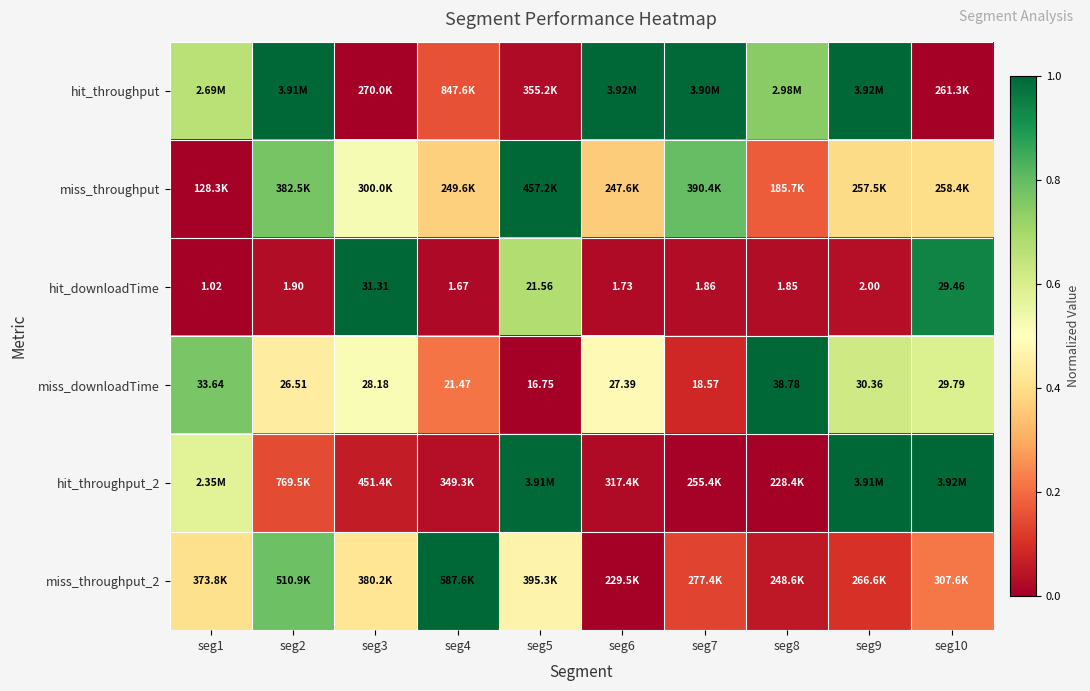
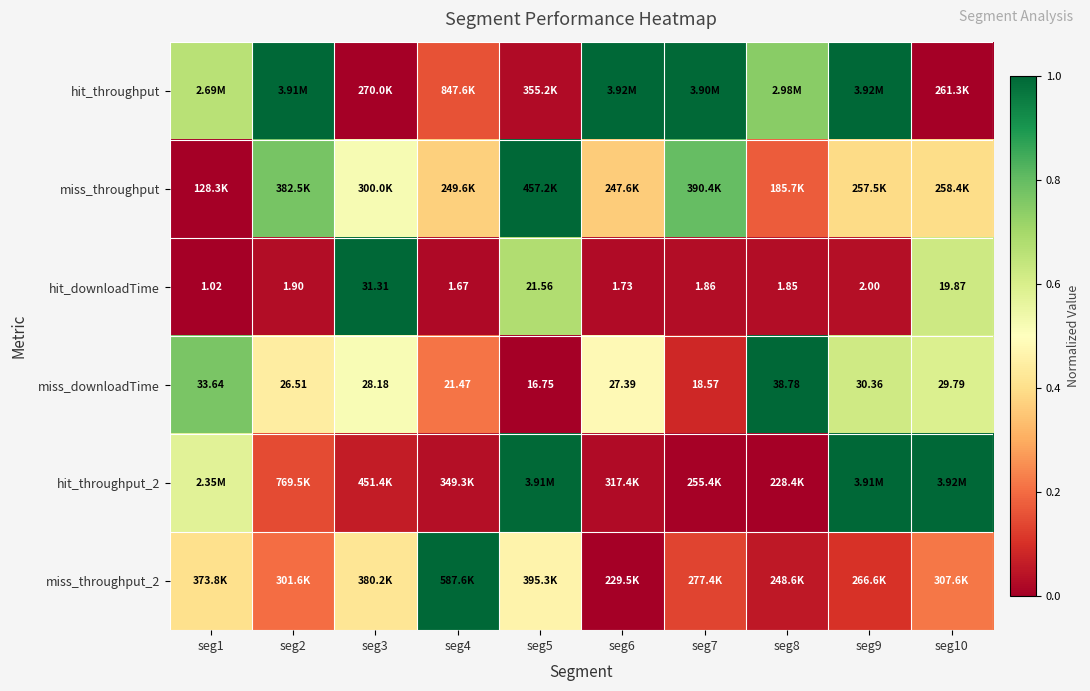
  {
    "hit_throughput": {
      "seg1": "2.69M",
      "seg2": "3.91M",
      "seg3": "270.0K",
      "seg4": "847.6K",
      "seg5": "355.2K",
      "seg6": "3.92M",
      "seg7": "3.90M",
      "seg8": "2.98M",
      "seg9": "3.92M",
      "seg10": "261.3K"
    },
    "miss_throughput": {
      "seg1": "128.3K",
      "seg2": "382.5K",
      "seg3": "300.0K",
      "seg4": "249.6K",
      "seg5": "457.2K",
      "seg6": "247.6K",
      "seg7": "390.4K",
      "seg8": "185.7K",
      "seg9": "257.5K",
      "seg10": "258.4K"
    },
    "hit_downloadTime": {
      "seg1": "1.02",
      "seg2": "1.90",
      "seg3": "31.31",
      "seg4": "1.67",
      "seg5": "21.56",
      "seg6": "1.73",
      "seg7": "1.86",
      "seg8": "1.85",
      "seg9": "2.00",
-     "seg10": "29.46"
+     "seg10": "19.87"
    },
    "miss_downloadTime": {
      "seg1": "33.64",
      "seg2": "26.51",
      "seg3": "28.18",
      "seg4": "21.47",
      "seg5": "16.75",
      "seg6": "27.39",
      "seg7": "18.57",
      "seg8": "38.78",
      "seg9": "30.36",
      "seg10": "29.79"
    },
    "hit_throughput_2": {
      "seg1": "2.35M",
      "seg2": "769.5K",
      "seg3": "451.4K",
      "seg4": "349.3K",
      "seg5": "3.91M",
      "seg6": "317.4K",
      "seg7": "255.4K",
      "seg8": "228.4K",
      "seg9": "3.91M",
      "seg10": "3.92M"
    },
    "miss_throughput_2": {
      "seg1": "373.8K",
-     "seg2": "510.9K",
+     "seg2": "301.6K",
      "seg3": "380.2K",
      "seg4": "587.6K",
      "seg5": "395.3K",
      "seg6": "229.5K",
      "seg7": "277.4K",
      "seg8": "248.6K",
      "seg9": "266.6K",
      "seg10": "307.6K"
    }
  }
